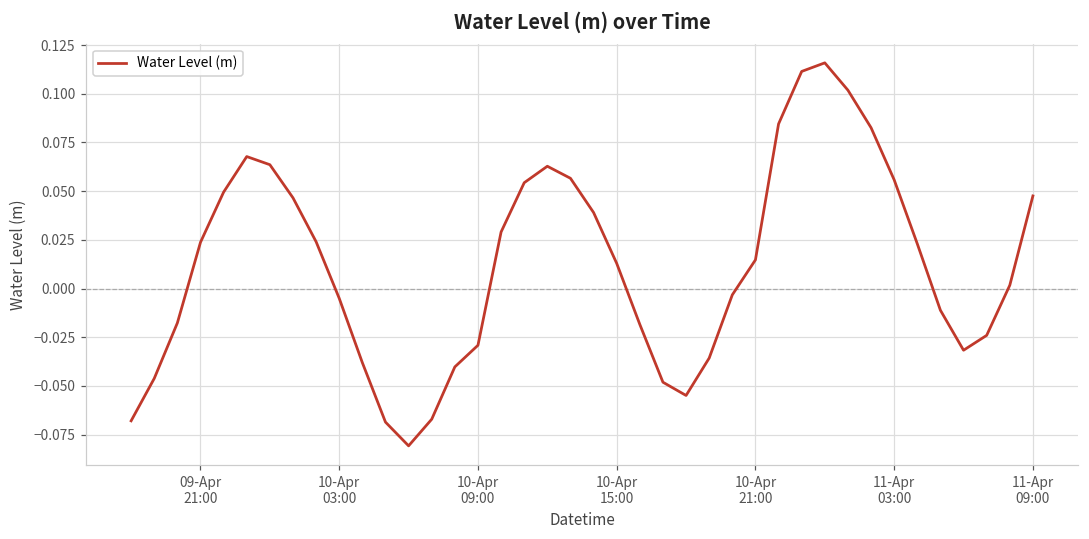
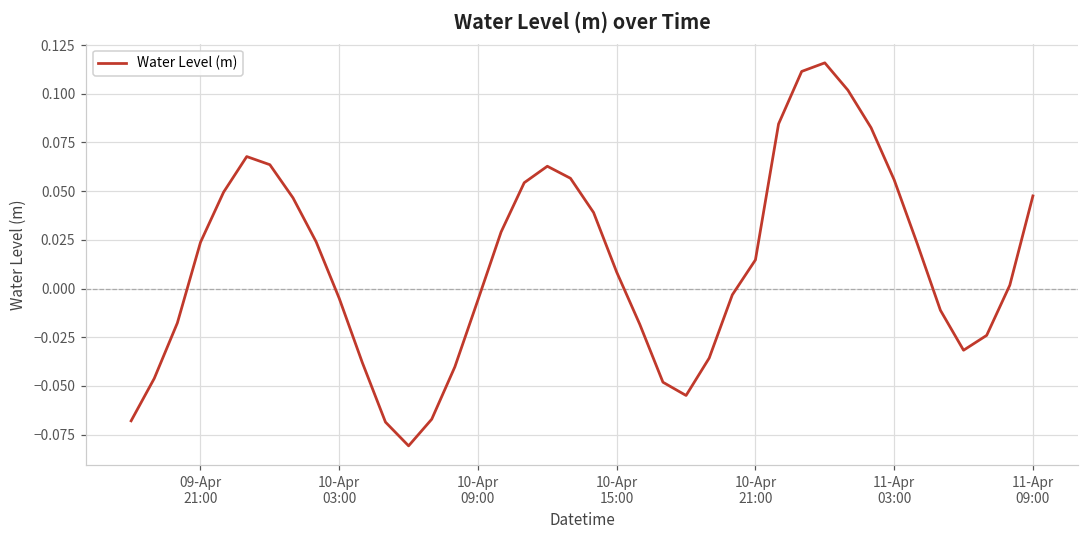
  {
    "09-Apr 21:00": 0.024,
    "10-Apr 03:00": -0.005,
-   "10-Apr 09:00": -0.029,
-   "10-Apr 15:00": 0.013,
+   "10-Apr 09:00": -0.006,
+   "10-Apr 15:00": 0.008,
    "10-Apr 21:00": 0.015,
    "11-Apr 03:00": 0.056,
    "11-Apr 09:00": 0.048
  }
